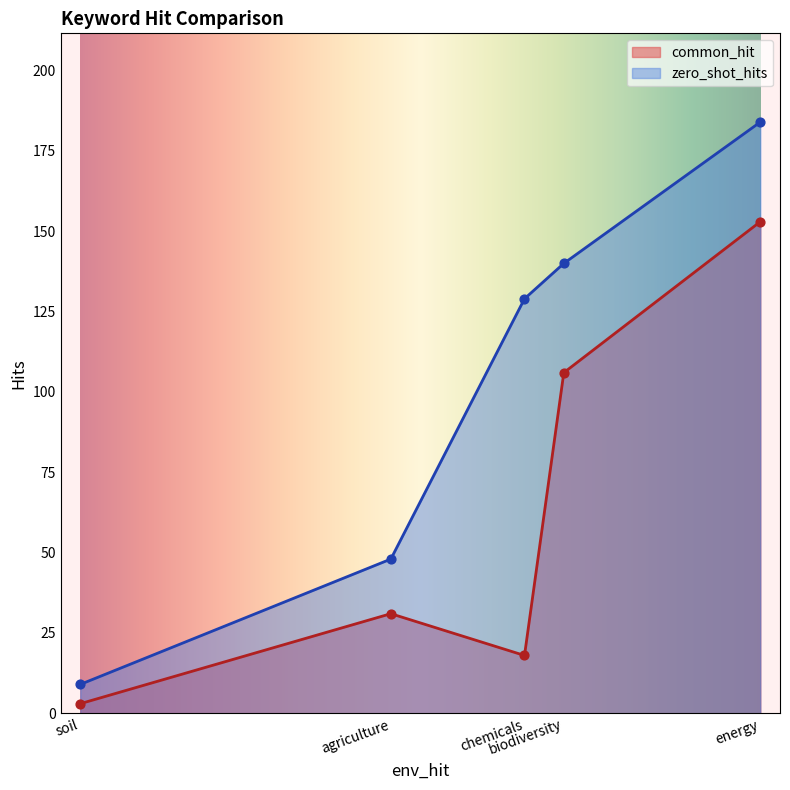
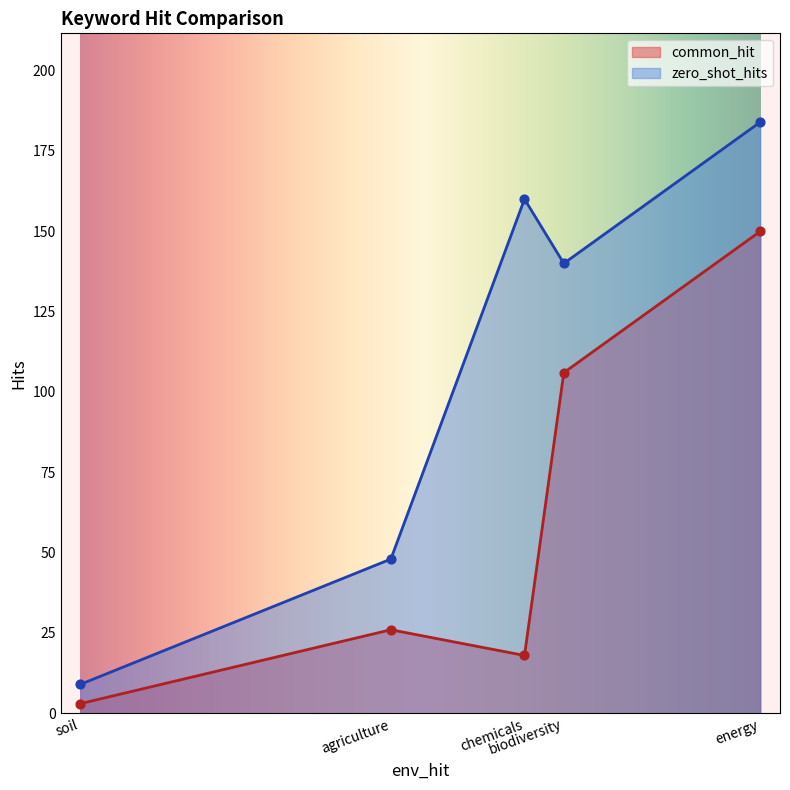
  {
    "common_hit": {
      "soil": 3,
-     "agriculture": 31,
+     "agriculture": 26,
      "chemicals": 18,
      "biodiversity": 106,
-     "energy": 153
+     "energy": 150
    },
    "zero_shot_hits": {
      "soil": 9,
      "agriculture": 48,
-     "chemicals": 129,
+     "chemicals": 160,
      "biodiversity": 140,
      "energy": 184
    }
  }
